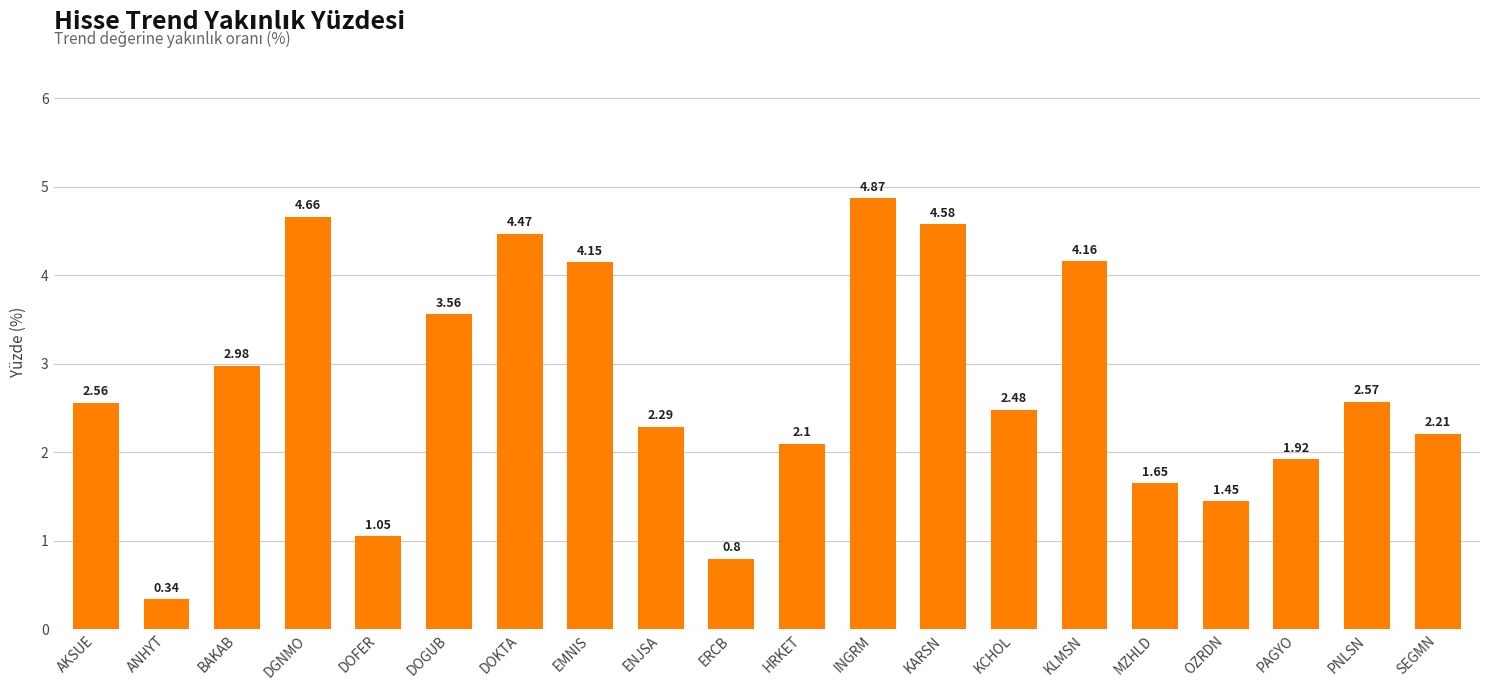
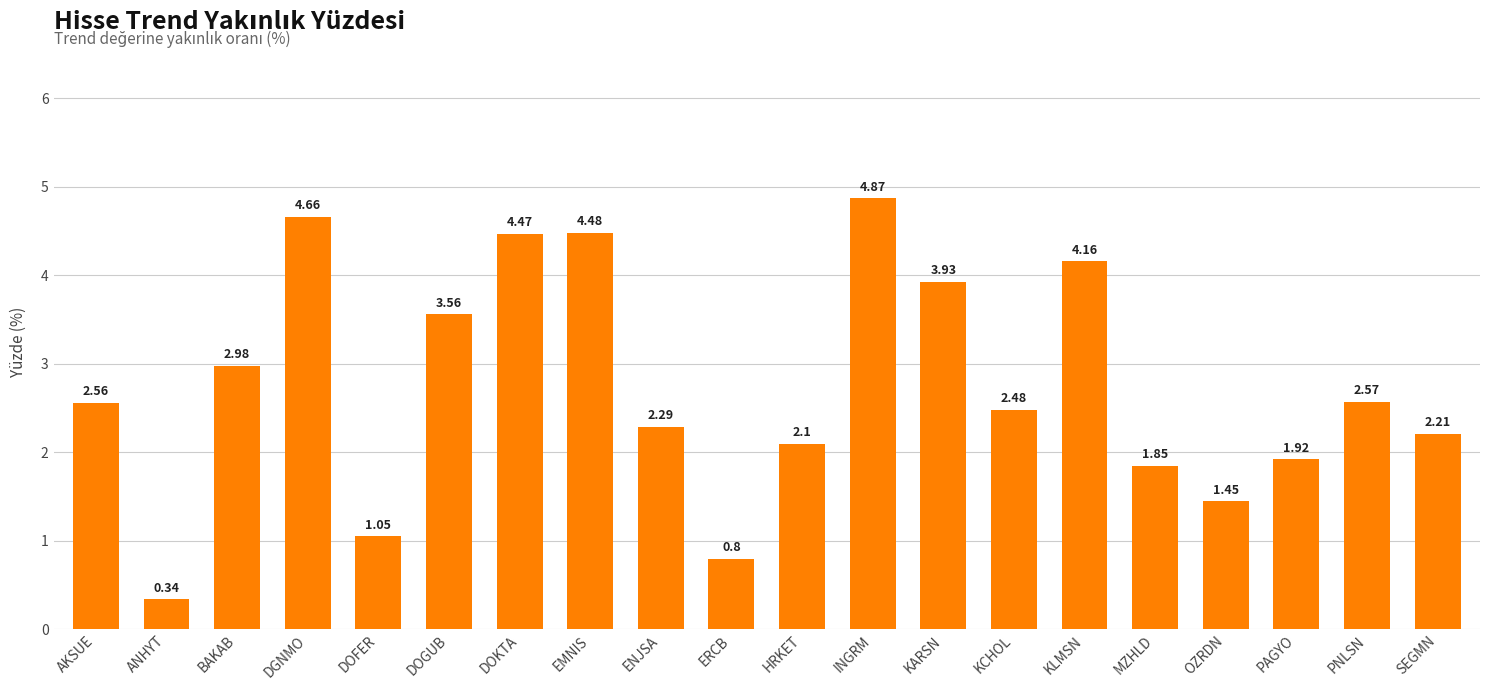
  {
    "AKSUE": 2.56,
    "ANHYT": 0.34,
    "BAKAB": 2.98,
    "DGNMO": 4.66,
    "DOFER": 1.05,
    "DOGUB": 3.56,
    "DOKTA": 4.47,
-   "EMNIS": 4.15,
+   "EMNIS": 4.48,
    "ENJSA": 2.29,
    "ERCB": 0.8,
    "HRKET": 2.1,
    "INGRM": 4.87,
-   "KARSN": 4.58,
+   "KARSN": 3.93,
    "KCHOL": 2.48,
    "KLMSN": 4.16,
-   "MZHLD": 1.65,
+   "MZHLD": 1.85,
    "OZRDN": 1.45,
    "PAGYO": 1.92,
    "PNLSN": 2.57,
    "SEGMN": 2.21
  }
